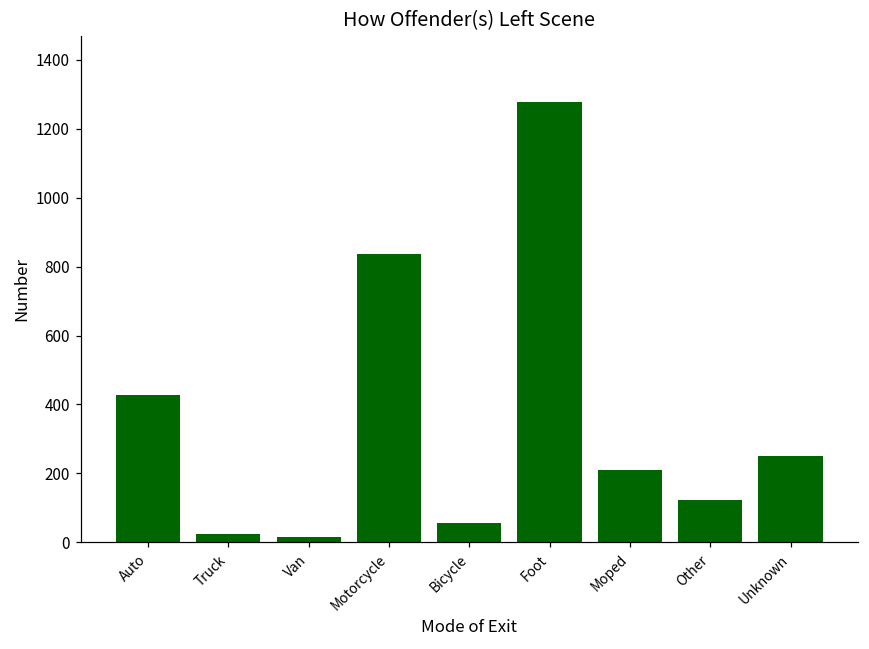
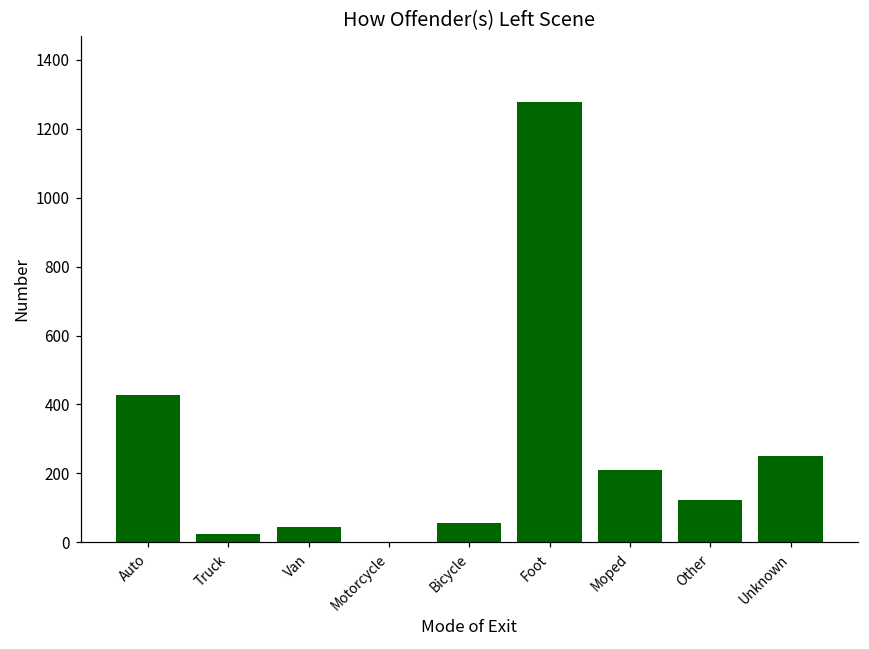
  {
    "Auto": 430,
    "Truck": 30,
-   "Van": 20,
-   "Motorcycle": 840,
+   "Van": 50,
+   "Motorcycle": 0,
    "Bicycle": 60,
    "Foot": 1280,
    "Moped": 210,
    "Other": 120,
    "Unknown": 250
  }
